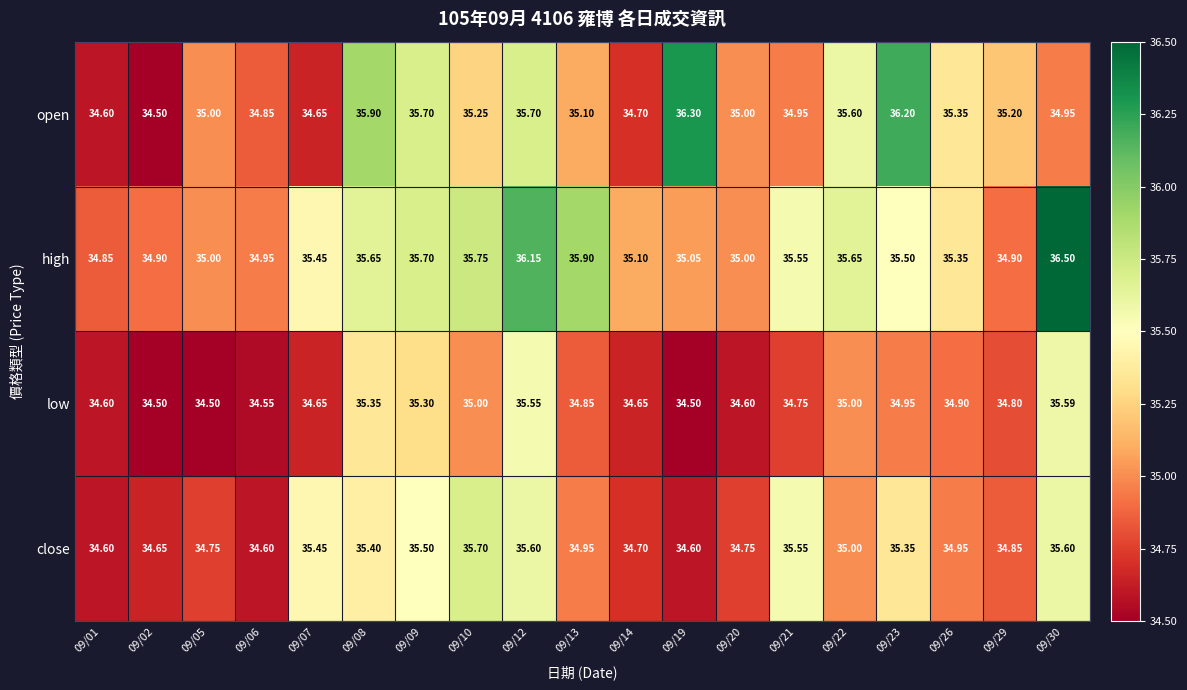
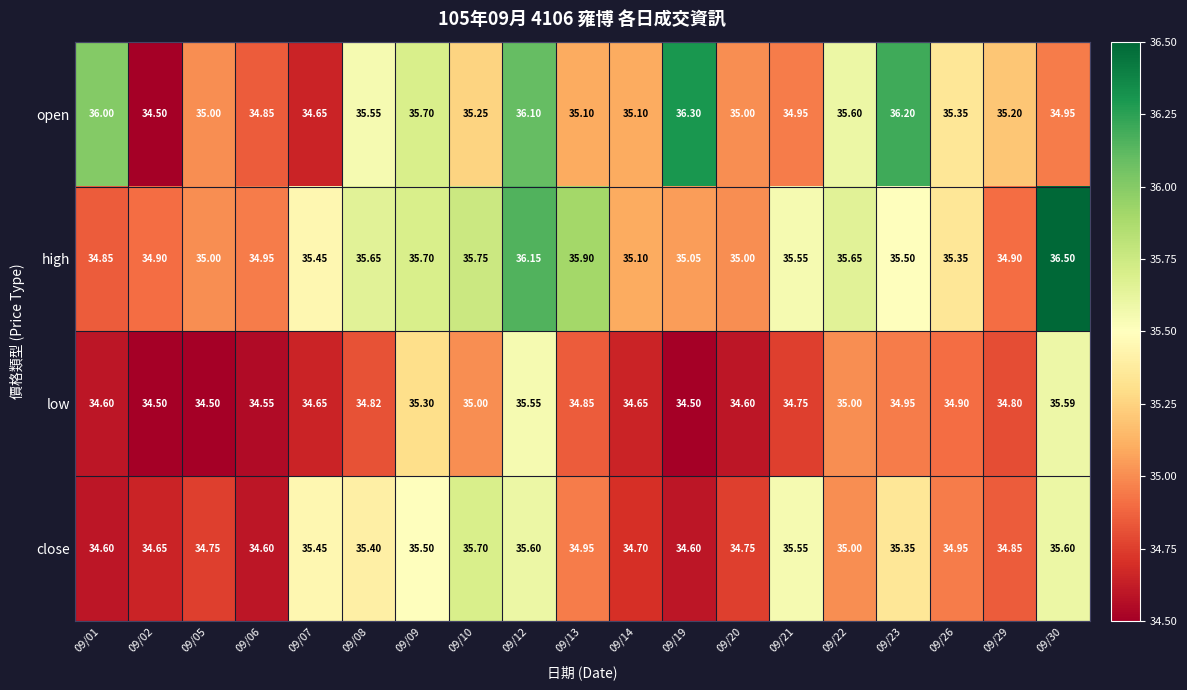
  {
    "open": {
-     "09/01": 34.60,
+     "09/01": 36.00,
      "09/02": 34.50,
      "09/05": 35.00,
      "09/06": 34.85,
      "09/07": 34.65,
-     "09/08": 35.90,
+     "09/08": 35.55,
      "09/09": 35.70,
      "09/10": 35.25,
-     "09/12": 35.70,
+     "09/12": 36.10,
      "09/13": 35.10,
-     "09/14": 34.70,
+     "09/14": 35.10,
      "09/19": 36.30,
      "09/20": 35.00,
      "09/21": 34.95,
      "09/22": 35.60,
      "09/23": 36.20,
      "09/26": 35.35,
      "09/29": 35.20,
      "09/30": 34.95
    },
    "high": {
      "09/01": 34.85,
      "09/02": 34.90,
      "09/05": 35.00,
      "09/06": 34.95,
      "09/07": 35.45,
      "09/08": 35.65,
      "09/09": 35.70,
      "09/10": 35.75,
      "09/12": 36.15,
      "09/13": 35.90,
      "09/14": 35.10,
      "09/19": 35.05,
      "09/20": 35.00,
      "09/21": 35.55,
      "09/22": 35.65,
      "09/23": 35.50,
      "09/26": 35.35,
      "09/29": 34.90,
      "09/30": 36.50
    },
    "low": {
      "09/01": 34.60,
      "09/02": 34.50,
      "09/05": 34.50,
      "09/06": 34.55,
      "09/07": 34.65,
-     "09/08": 35.35,
+     "09/08": 34.82,
      "09/09": 35.30,
      "09/10": 35.00,
      "09/12": 35.55,
      "09/13": 34.85,
      "09/14": 34.65,
      "09/19": 34.50,
      "09/20": 34.60,
      "09/21": 34.75,
      "09/22": 35.00,
      "09/23": 34.95,
      "09/26": 34.90,
      "09/29": 34.80,
      "09/30": 35.59
    },
    "close": {
      "09/01": 34.60,
      "09/02": 34.65,
      "09/05": 34.75,
      "09/06": 34.60,
      "09/07": 35.45,
      "09/08": 35.40,
      "09/09": 35.50,
      "09/10": 35.70,
      "09/12": 35.60,
      "09/13": 34.95,
      "09/14": 34.70,
      "09/19": 34.60,
      "09/20": 34.75,
      "09/21": 35.55,
      "09/22": 35.00,
      "09/23": 35.35,
      "09/26": 34.95,
      "09/29": 34.85,
      "09/30": 35.60
    }
  }
